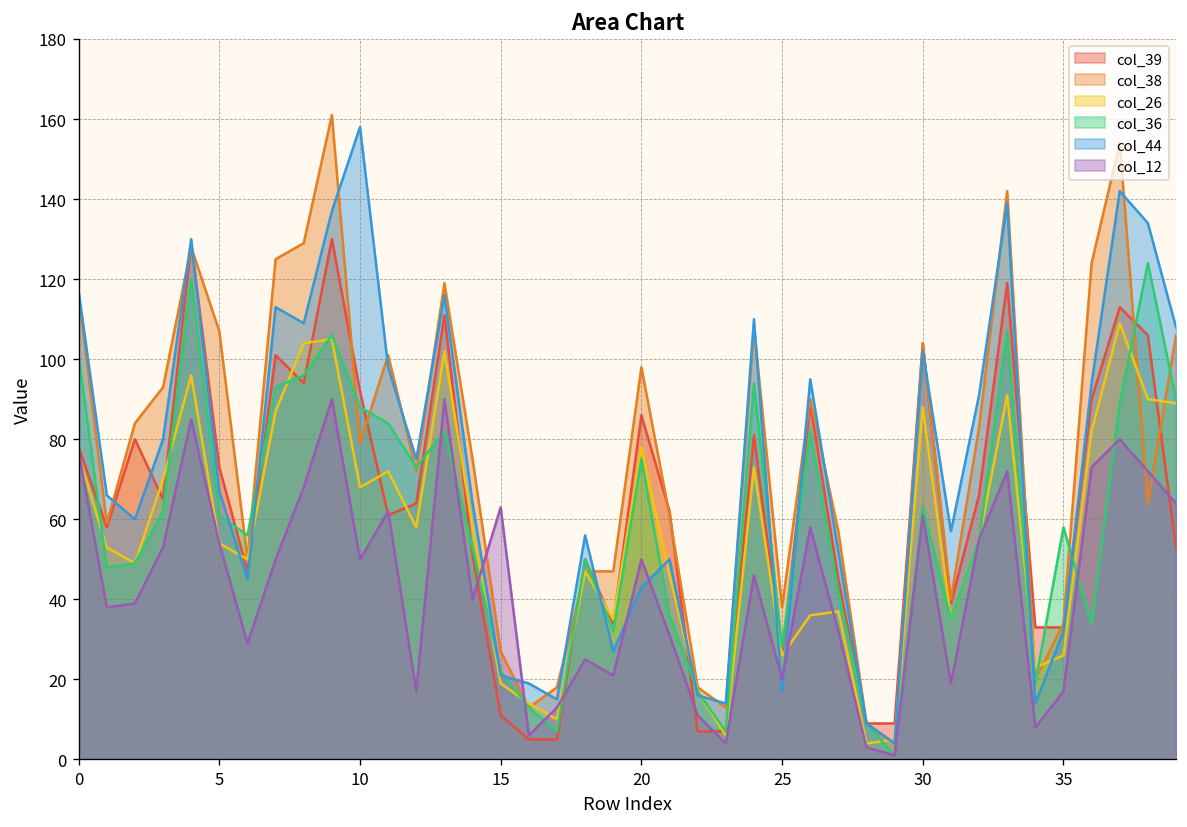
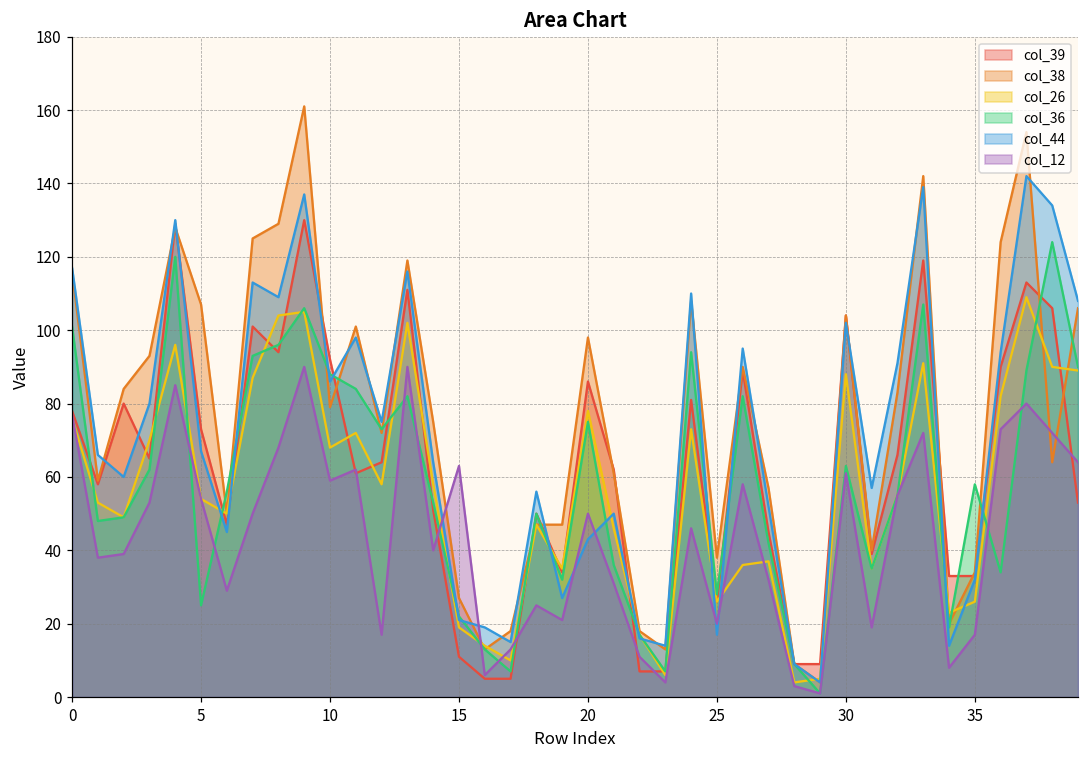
  {
    "col_36": {
      "0": 101,
-     "5": 61,
+     "5": 25,
      "10": 88,
      "15": 22,
      "20": 75,
      "25": 28,
      "30": 63,
      "35": 58
    },
    "col_44": {
      "0": 117,
      "5": 67,
-     "10": 158,
+     "10": 86,
      "15": 21,
      "20": 43,
      "25": 17,
      "30": 102,
      "35": 32
    },
    "col_12": {
      "0": 77,
-     "10": 50,
+     "10": 59,
      "15": 63,
      "20": 50,
      "25": 20,
      "30": 61,
      "35": 17
    }
  }
